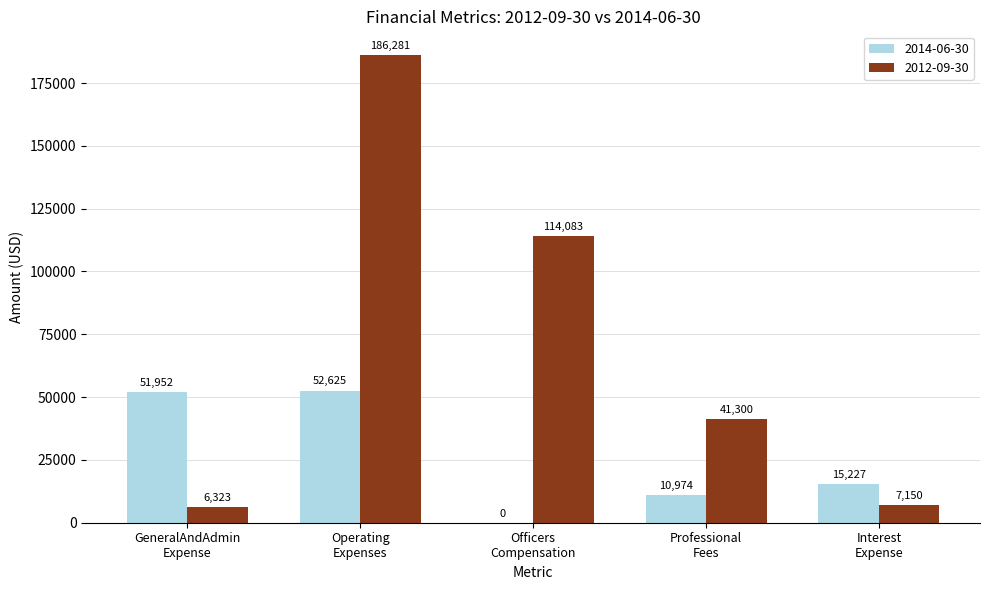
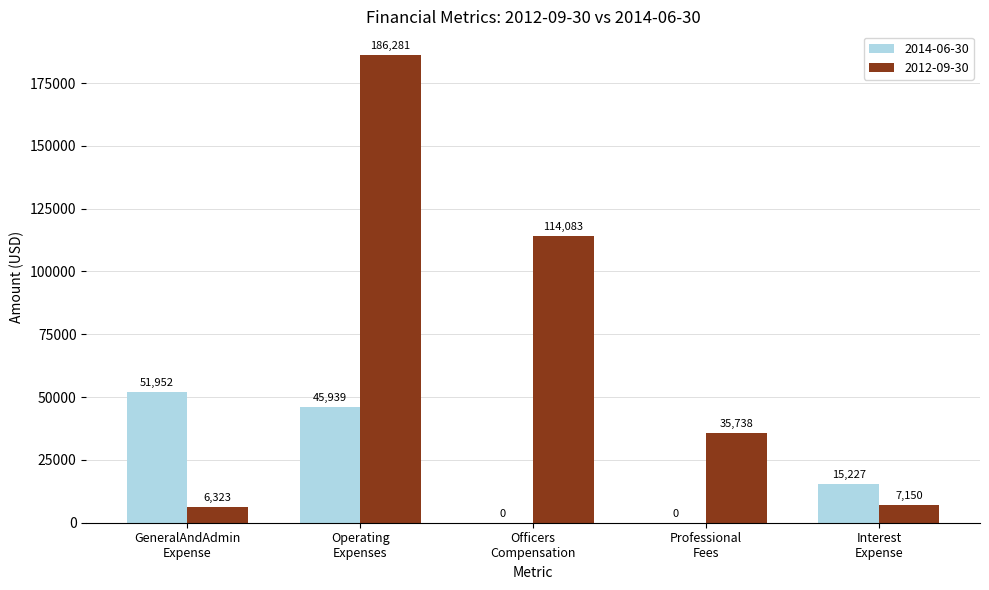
  {
    "2014-06-30": {
      "GeneralAndAdmin Expense": "51,952",
-     "Operating Expenses": "52,625",
+     "Operating Expenses": "45,939",
      "Officers Compensation": "0",
-     "Professional Fees": "10,974",
+     "Professional Fees": "0",
      "Interest Expense": "15,227"
    },
    "2012-09-30": {
      "GeneralAndAdmin Expense": "6,323",
      "Operating Expenses": "186,281",
      "Officers Compensation": "114,083",
-     "Professional Fees": "41,300",
+     "Professional Fees": "35,738",
      "Interest Expense": "7,150"
    }
  }
